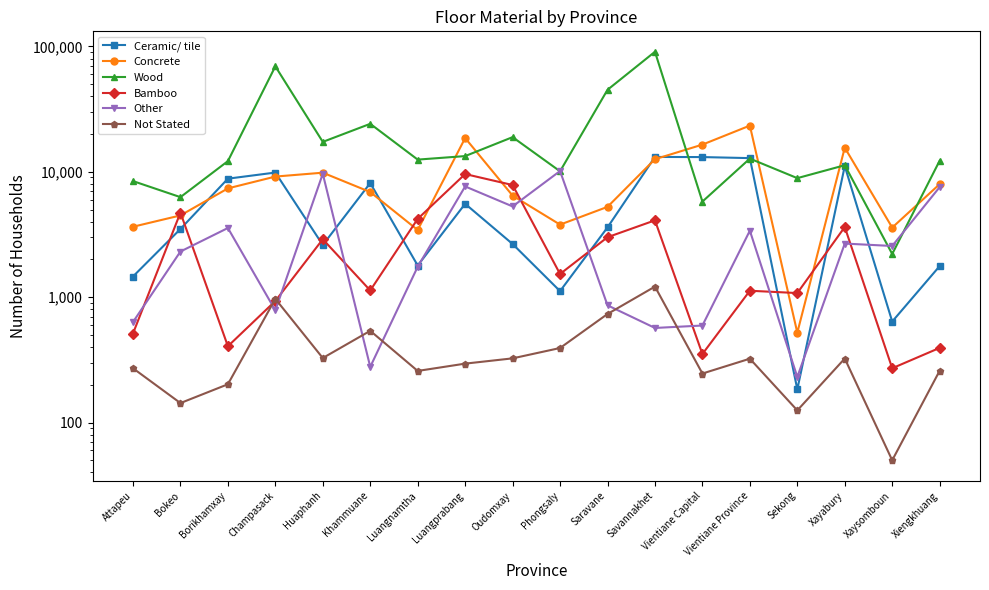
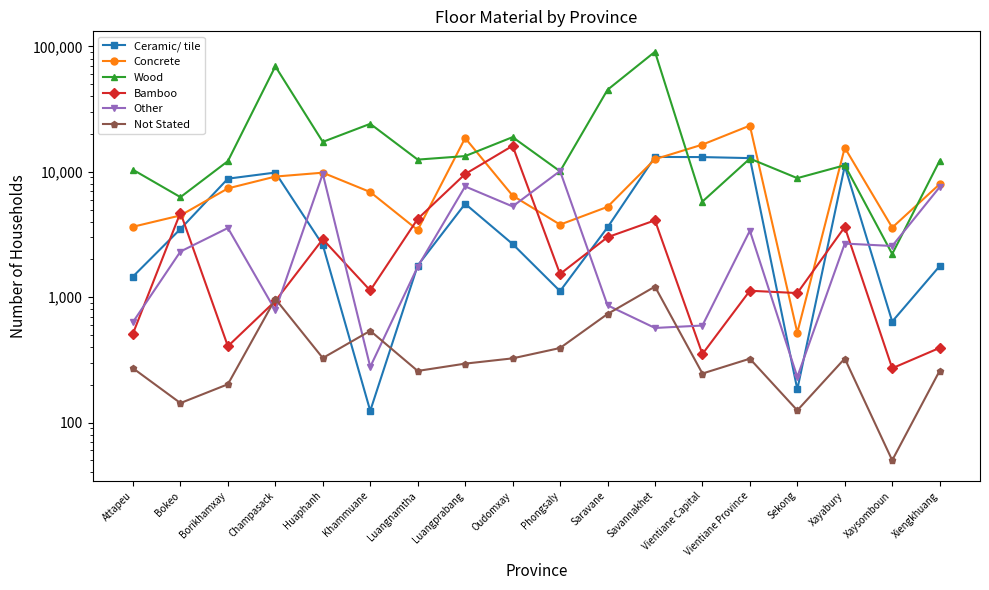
  {
    "Ceramic/ tile": {
      "Attapeu": "1,500",
      "Bokeo": "3,500",
      "Borikhamxay": "9,000",
      "Champasack": "10,000",
      "Huaphanh": "2,600",
-     "Khammuane": "8,000",
+     "Khammuane": "120",
      "Luangprabang": "6,000",
      "Oudomxay": "2,700",
      "Phongsaly": "1,100",
      "Saravane": "3,600",
      "Vientiane Capital": "13,000",
      "Sekong": "180",
      "Xaysomboun": "600",
      "Xiengkhuang": "1,800"
    },
    "Concrete": {
      "Attapeu": "3,600",
      "Bokeo": "4,500",
      "Borikhamxay": "7,000",
      "Champasack": "9,000",
      "Khammuane": "7,000",
      "Luangnamtha": "3,400",
      "Luangprabang": "19,000",
      "Oudomxay": "6,000",
      "Phongsaly": "3,800",
      "Saravane": "5,200",
      "Vientiane Capital": "16,000",
      "Vientiane Province": "23,000",
      "Sekong": "520",
      "Xayabury": "16,000",
      "Xaysomboun": "3,600",
      "Xiengkhuang": "8,000"
    },
    "Wood": {
-     "Attapeu": "8,000",
+     "Attapeu": "10,000",
      "Bokeo": "6,000",
      "Borikhamxay": "12,000",
      "Champasack": "70,000",
      "Huaphanh": "17,000",
      "Khammuane": "24,000",
      "Luangnamtha": "13,000",
      "Luangprabang": "13,000",
      "Oudomxay": "19,000",
      "Saravane": "45,000",
      "Savannakhet": "90,000",
      "Vientiane Capital": "6,000",
      "Sekong": "9,000",
      "Xaysomboun": "2,200",
      "Xiengkhuang": "12,000"
    },
    "Bamboo": {
      "Attapeu": "510",
      "Bokeo": "4,700",
      "Borikhamxay": "410",
      "Huaphanh": "2,900",
      "Khammuane": "1,100",
      "Luangnamtha": "4,200",
      "Luangprabang": "10,000",
-     "Oudomxay": "8,000",
+     "Oudomxay": "16,000",
      "Phongsaly": "1,500",
      "Saravane": "3,000",
      "Savannakhet": "4,100",
      "Vientiane Capital": "350",
      "Vientiane Province": "1,100",
      "Sekong": "1,100",
      "Xayabury": "3,600",
      "Xaysomboun": "270",
      "Xiengkhuang": "390"
    },
    "Other": {
      "Attapeu": "600",
      "Bokeo": "2,300",
      "Borikhamxay": "3,600",
      "Champasack": "800",
      "Khammuane": "280",
      "Luangprabang": "8,000",
      "Oudomxay": "5,300",
      "Saravane": "900",
      "Savannakhet": "600",
      "Vientiane Capital": "600",
      "Vientiane Province": "3,400",
      "Sekong": "230",
      "Xayabury": "2,700",
      "Xaysomboun": "2,600",
      "Xiengkhuang": "8,000"
    },
    "Not Stated": {
      "Attapeu": "270",
      "Bokeo": "140",
      "Borikhamxay": "200",
      "Huaphanh": "330",
      "Khammuane": "540",
      "Luangnamtha": "260",
      "Luangprabang": "300",
      "Oudomxay": "330",
      "Phongsaly": "390",
      "Saravane": "700",
      "Savannakhet": "1,200",
      "Vientiane Capital": "250",
      "Vientiane Province": "320",
      "Sekong": "130",
      "Xayabury": "320",
      "Xaysomboun": "50",
      "Xiengkhuang": "260"
    }
  }
